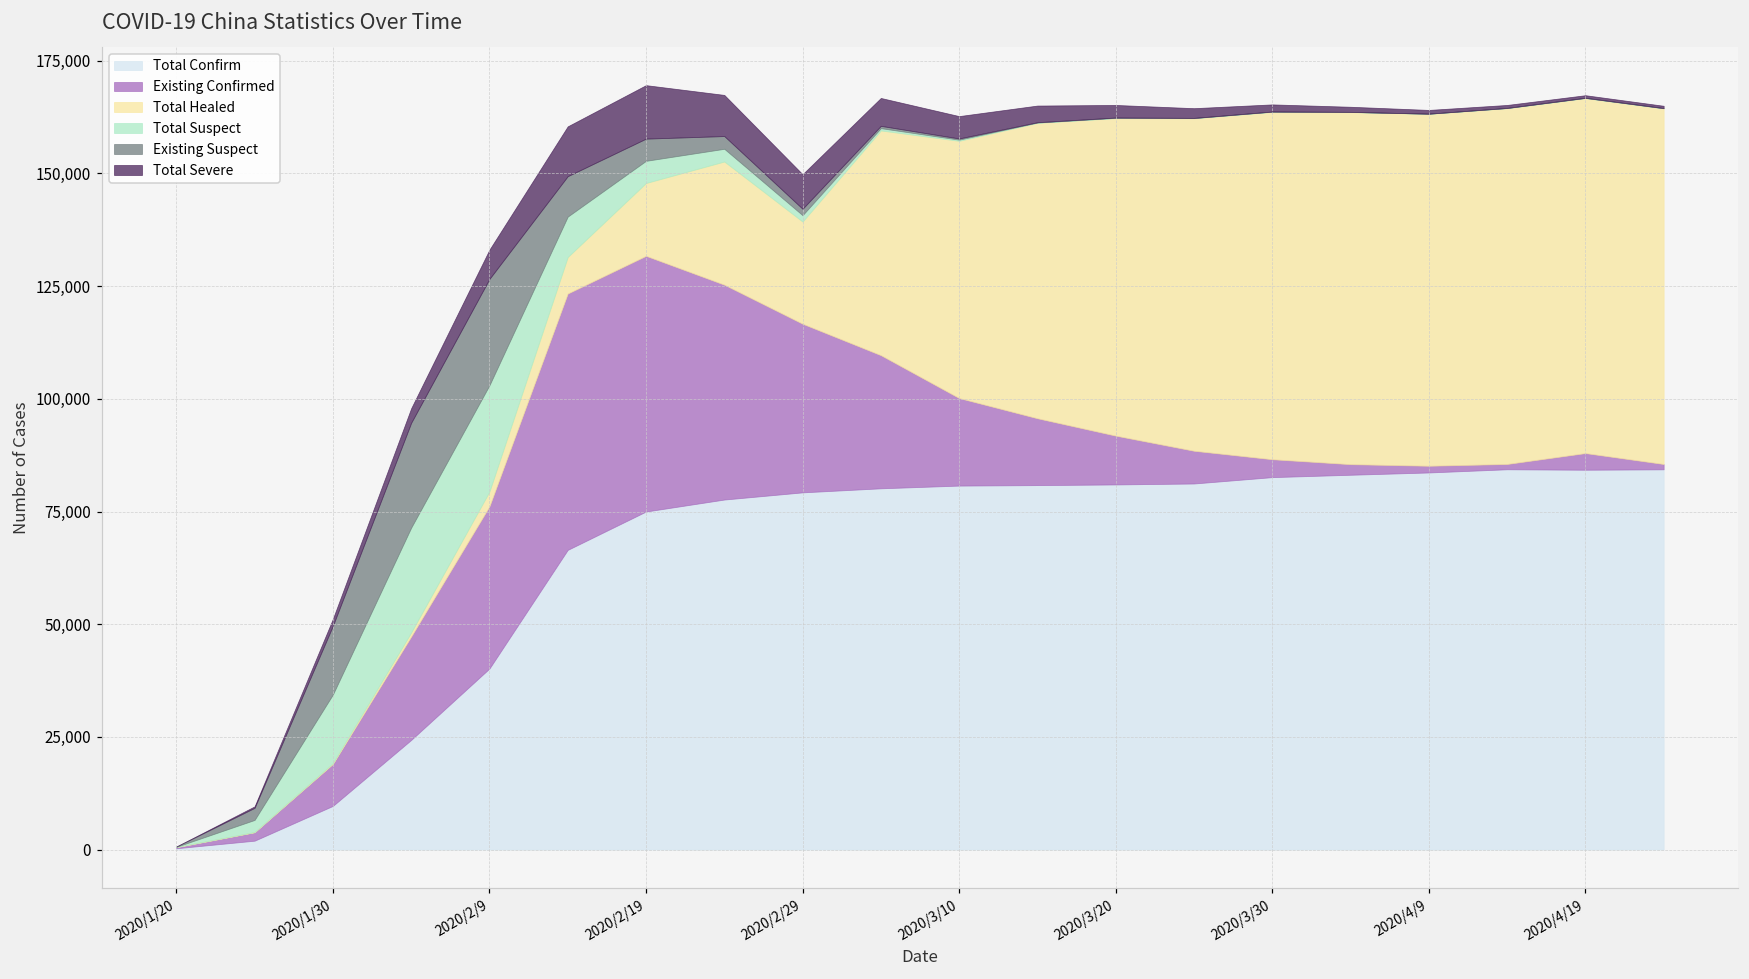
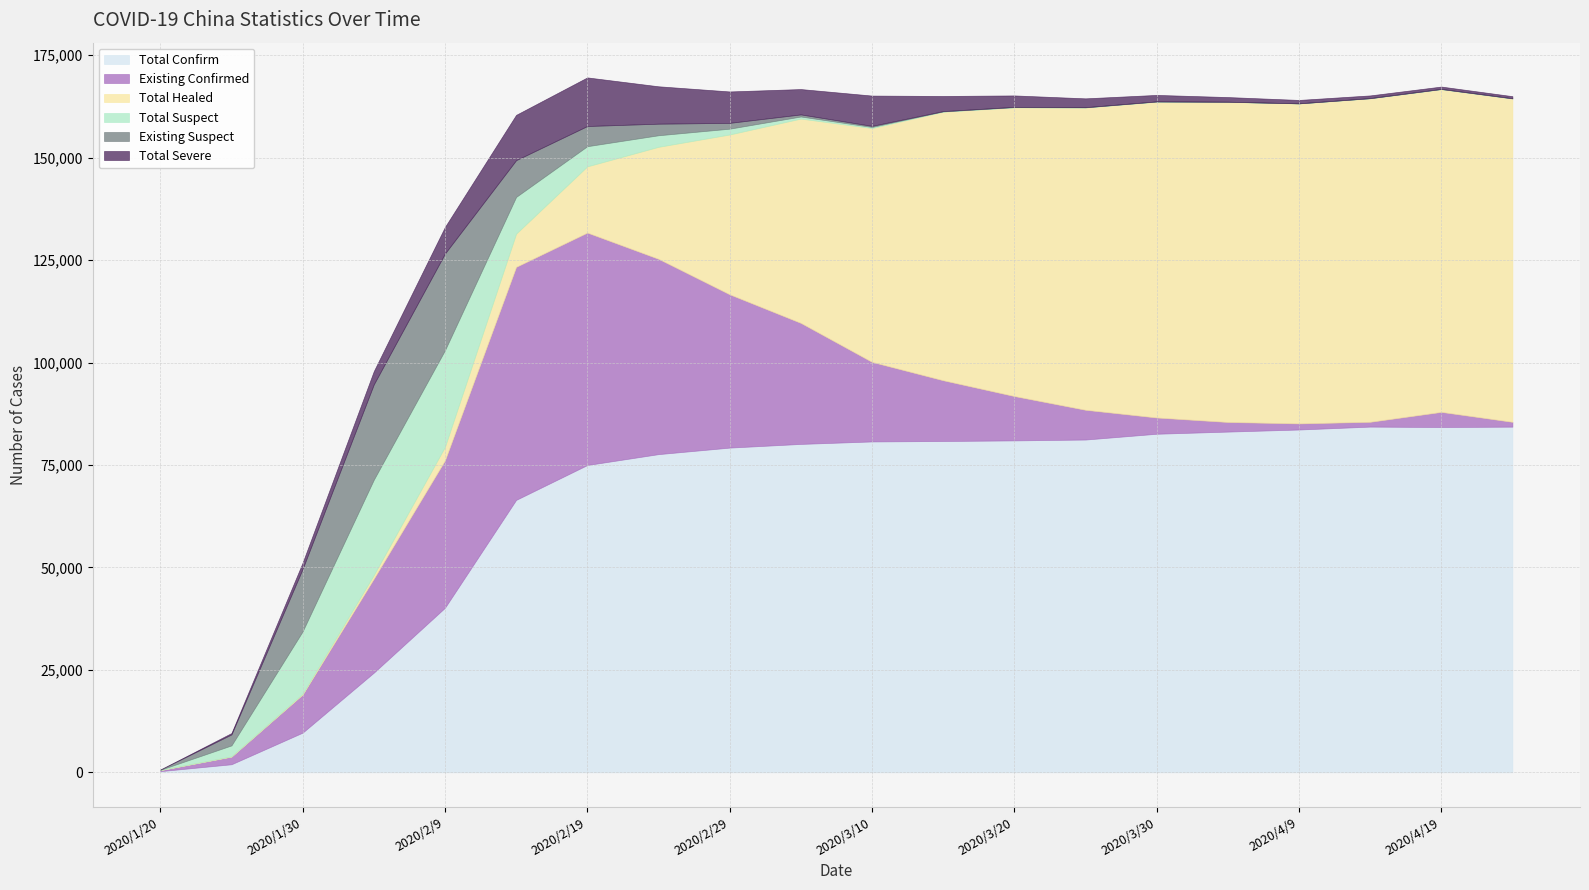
  {
    "Existing Confirmed": {
      "2020/2/9": "36,000",
      "2020/2/19": "57,000",
      "2020/2/29": "37,000",
      "2020/3/10": "19,000",
      "2020/3/20": "11,000",
      "2020/3/30": "4,000",
      "2020/4/9": "1,000",
      "2020/4/19": "4,000"
    },
    "Total Healed": {
      "2020/2/9": "3,000",
      "2020/2/19": "16,000",
-     "2020/2/29": "23,000"
+     "2020/2/29": "39,000"
    },
    "Existing Suspect": {
      "2020/1/30": "15,000",
      "2020/2/9": "24,000",
      "2020/2/19": "5,000",
      "2020/2/29": "1,000"
    },
    "Total Severe": {
      "2020/1/30": "2,000",
      "2020/2/9": "6,000",
      "2020/2/19": "12,000",
      "2020/2/29": "8,000",
-     "2020/3/10": "5,000",
+     "2020/3/10": "7,000",
      "2020/3/20": "3,000",
      "2020/3/30": "2,000",
      "2020/4/9": "1,000"
    }
  }
